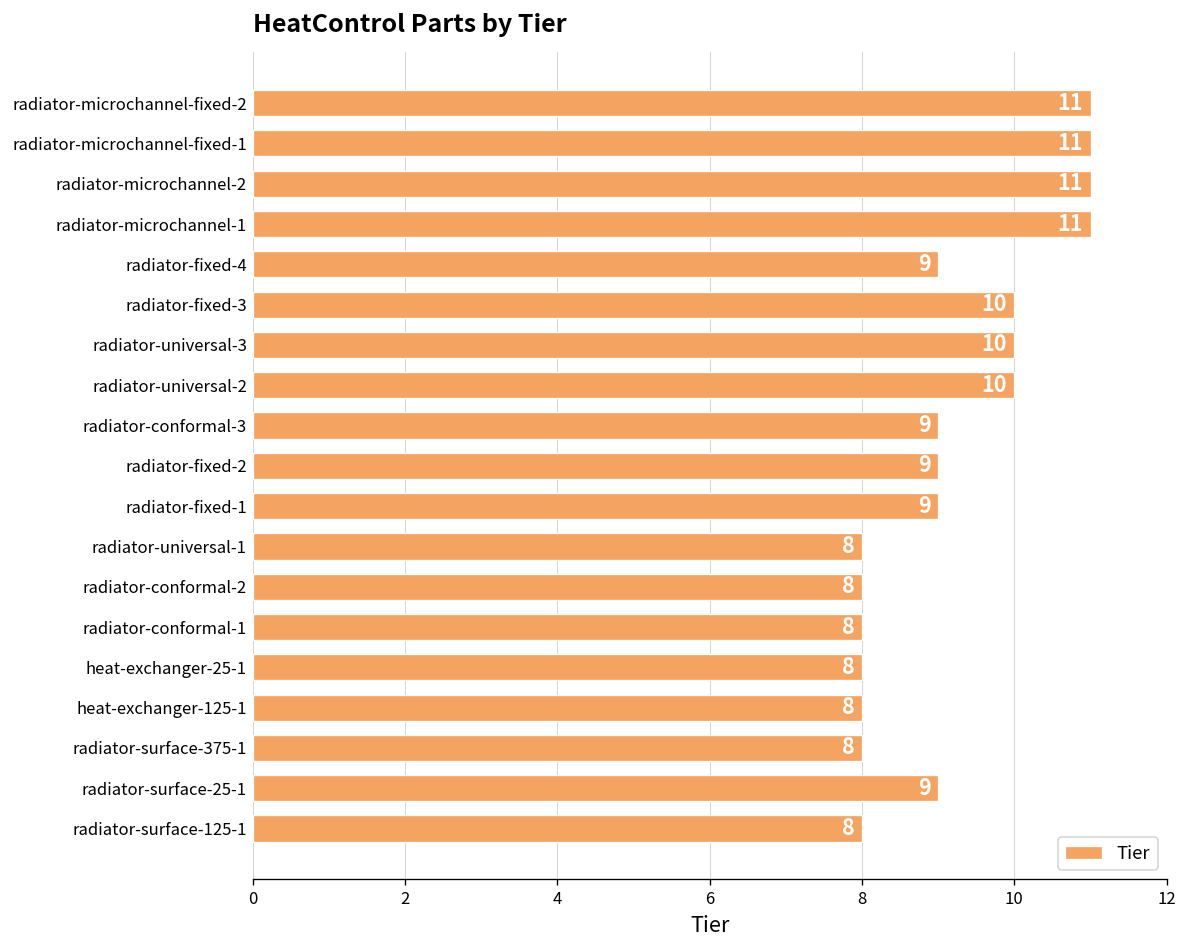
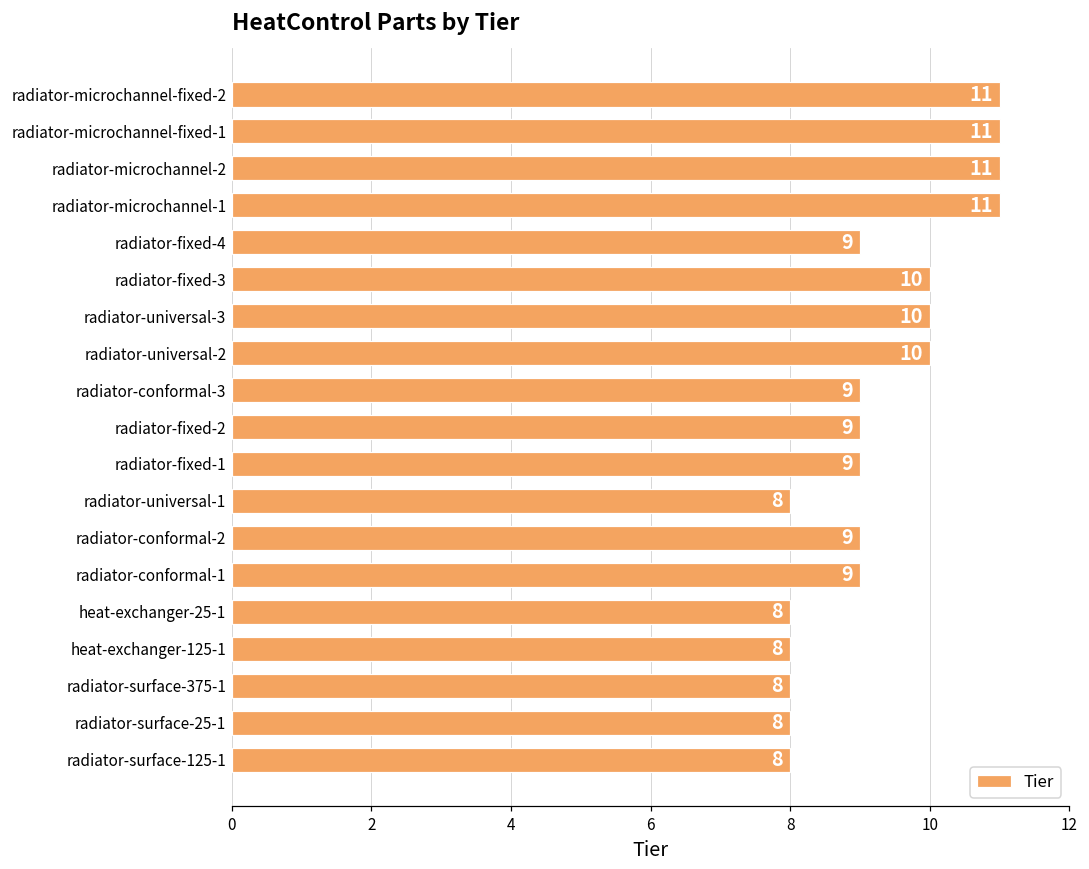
  {
    "radiator-microchannel-fixed-2": 11,
    "radiator-microchannel-fixed-1": 11,
    "radiator-microchannel-2": 11,
    "radiator-microchannel-1": 11,
    "radiator-fixed-4": 9,
    "radiator-fixed-3": 10,
    "radiator-universal-3": 10,
    "radiator-universal-2": 10,
    "radiator-conformal-3": 9,
    "radiator-fixed-2": 9,
    "radiator-fixed-1": 9,
    "radiator-universal-1": 8,
-   "radiator-conformal-2": 8,
-   "radiator-conformal-1": 8,
+   "radiator-conformal-2": 9,
+   "radiator-conformal-1": 9,
    "heat-exchanger-25-1": 8,
    "heat-exchanger-125-1": 8,
    "radiator-surface-375-1": 8,
-   "radiator-surface-25-1": 9,
+   "radiator-surface-25-1": 8,
    "radiator-surface-125-1": 8
  }
